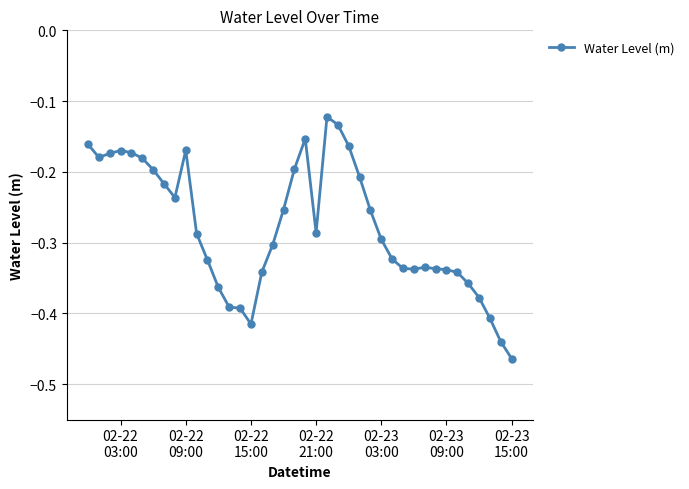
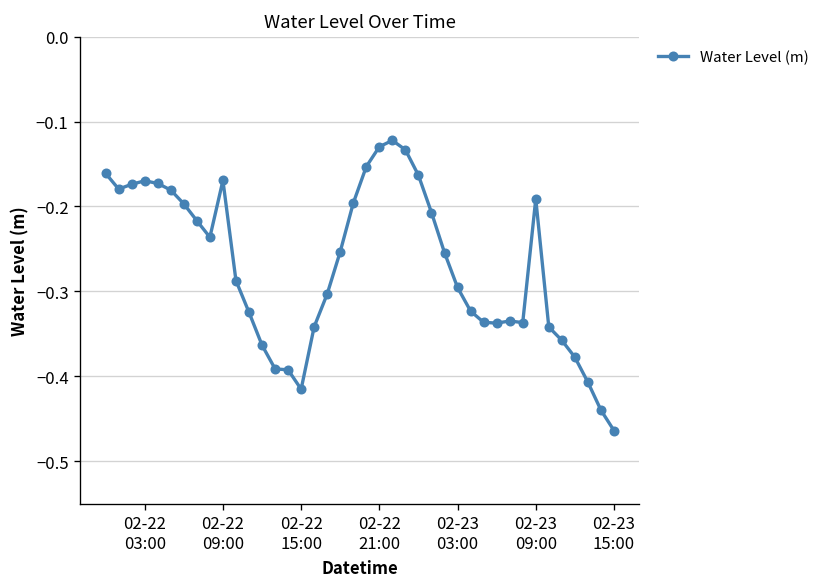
  {
    "02-22 03:00": -0.17,
    "02-22 09:00": -0.17,
    "02-22 15:00": -0.42,
-   "02-22 21:00": -0.29,
+   "02-22 21:00": -0.13,
    "02-23 03:00": -0.30,
-   "02-23 09:00": -0.34,
+   "02-23 09:00": -0.19,
    "02-23 15:00": -0.46
  }
